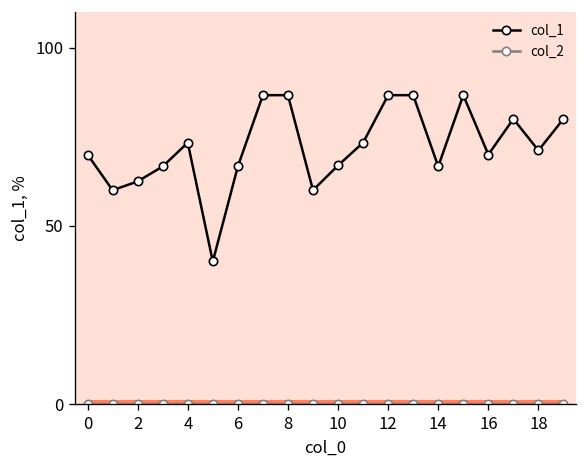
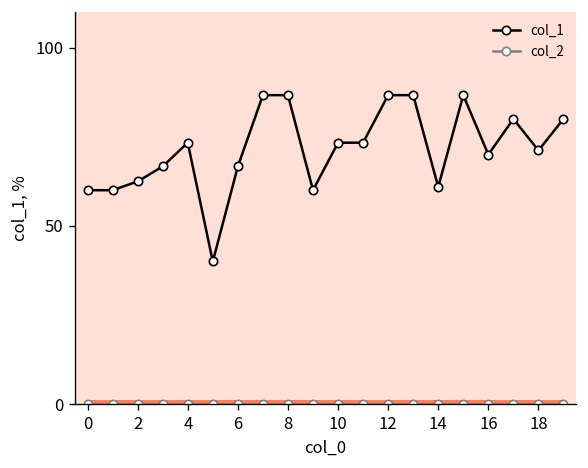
  {
    "col_1": {
-     "0": 70,
+     "0": 60,
      "2": 62,
      "4": 73,
      "6": 67,
      "8": 87,
-     "10": 67,
+     "10": 73,
      "12": 87,
-     "14": 67,
+     "14": 61,
      "16": 70,
      "18": 71
    },
    "col_2": {
      "0": 0,
      "2": 0,
      "4": 0,
      "6": 0,
      "8": 0,
      "10": 0,
      "12": 0,
      "14": 0,
      "16": 0,
      "18": 0
    }
  }
